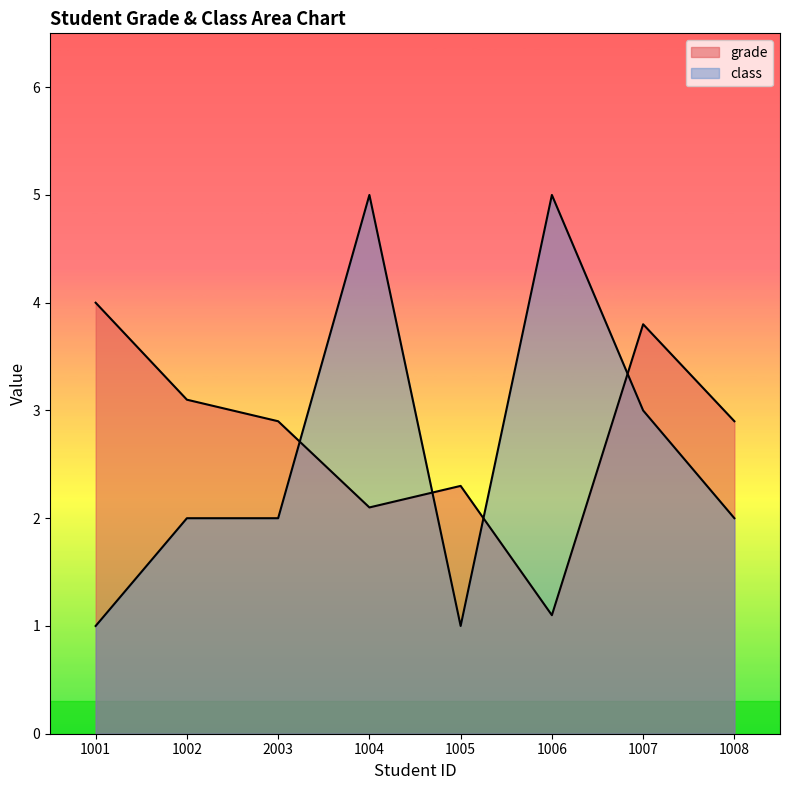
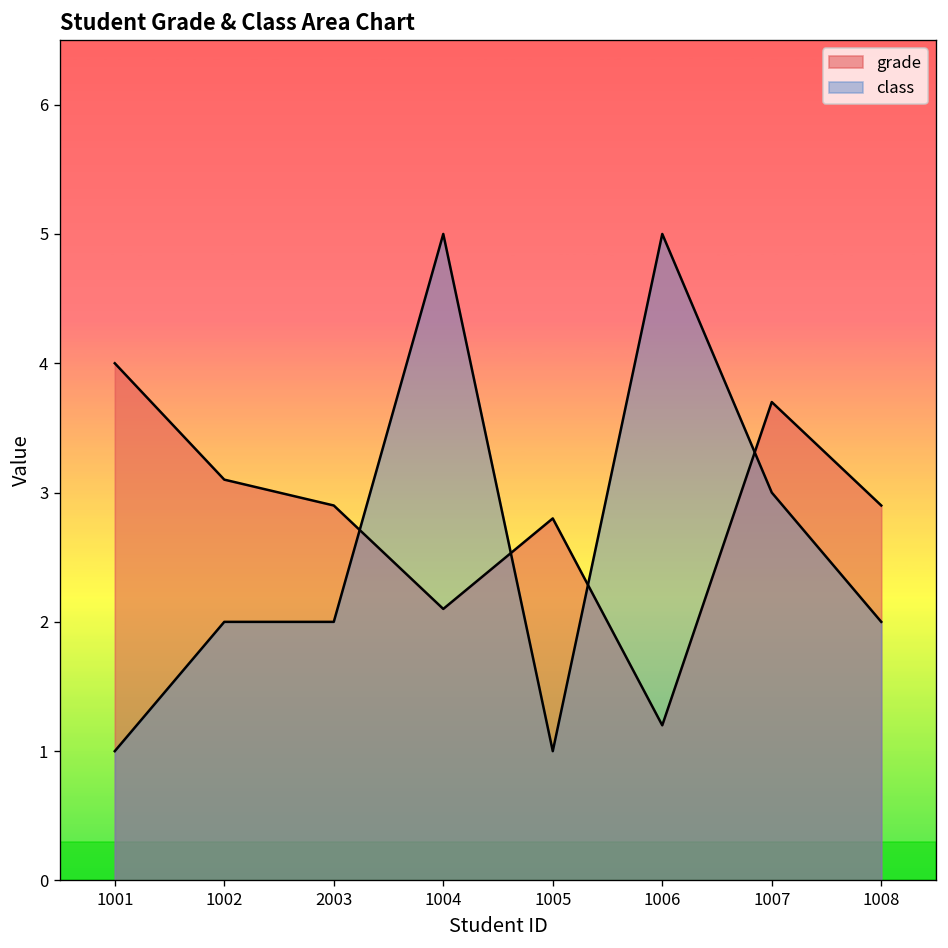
  {
    "grade": {
      "1001": 4.0,
      "1002": 3.1,
      "2003": 2.9,
      "1004": 2.1,
-     "1005": 2.3,
-     "1006": 1.1,
-     "1007": 3.8,
+     "1005": 2.8,
+     "1006": 1.2,
+     "1007": 3.7,
      "1008": 2.9
    },
    "class": {
      "1001": 1.0,
      "1002": 2.0,
      "2003": 2.0,
      "1004": 5.0,
      "1005": 1.0,
      "1006": 5.0,
      "1007": 3.0,
      "1008": 2.0
    }
  }
